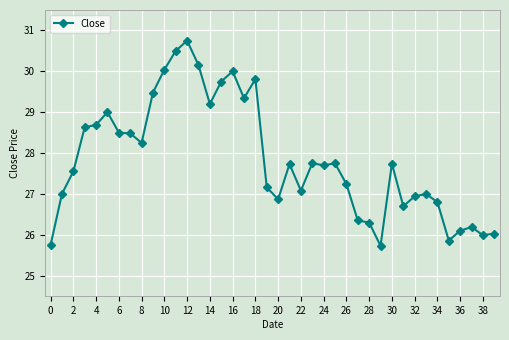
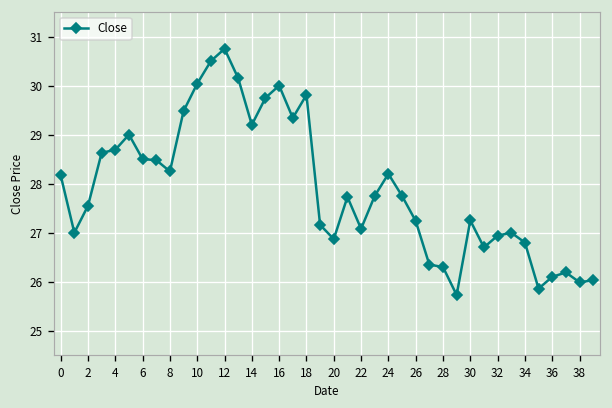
  {
-   "0": 25.8,
+   "0": 28.2,
    "2": 27.6,
    "4": 28.7,
    "6": 28.5,
    "8": 28.3,
    "10": 30.0,
    "12": 30.8,
    "14": 29.2,
    "16": 30.0,
    "18": 29.8,
    "20": 26.9,
    "22": 27.1,
-   "24": 27.7,
+   "24": 28.2,
    "26": 27.2,
    "28": 26.3,
-   "30": 27.7,
+   "30": 27.3,
    "32": 26.9,
    "34": 26.8,
    "36": 26.1,
    "38": 26.0
  }
